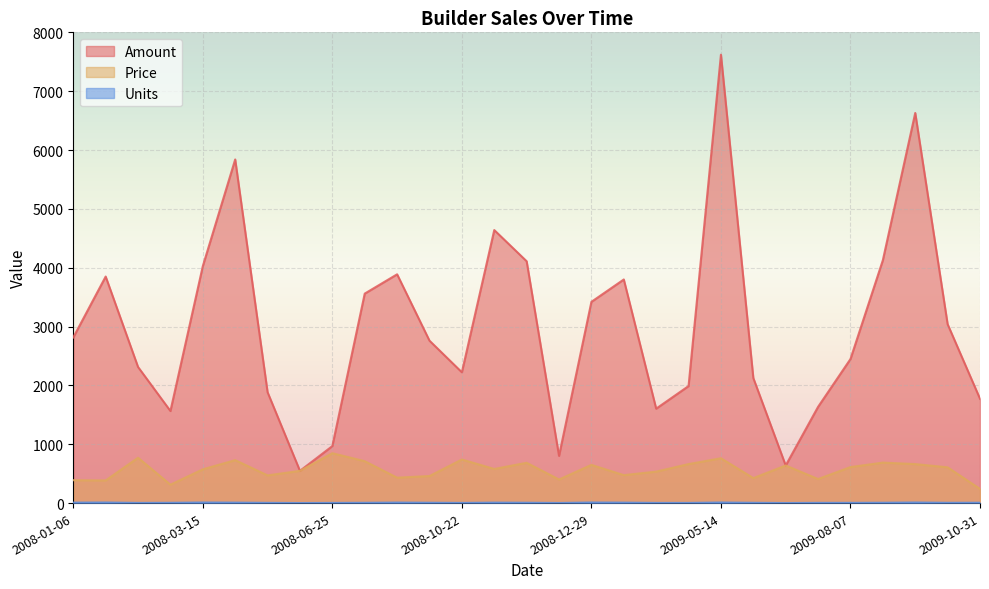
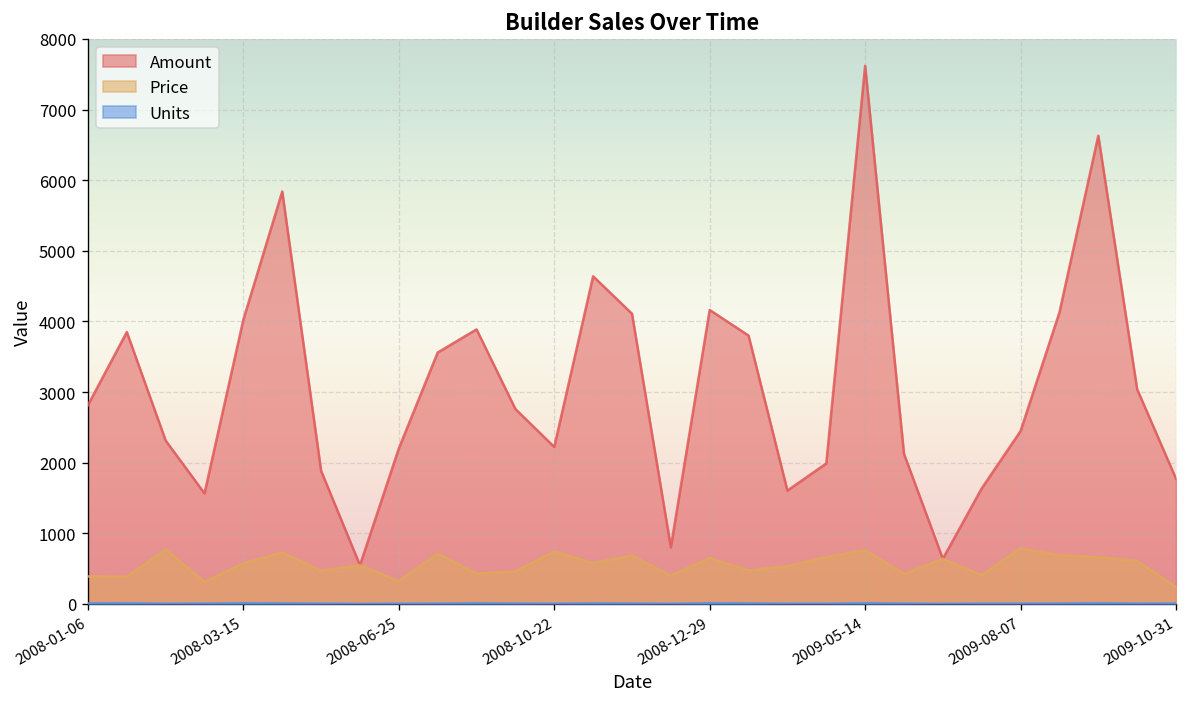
  {
    "Amount": {
      "2008-01-06": 2800,
      "2008-03-15": 4000,
-     "2008-06-25": 1000,
+     "2008-06-25": 2200,
      "2008-10-22": 2200,
-     "2008-12-29": 3400,
+     "2008-12-29": 4200,
      "2009-05-14": 7600,
      "2009-08-07": 2400,
      "2009-10-31": 1800
    },
    "Price": {
      "2008-01-06": 400,
      "2008-03-15": 600,
-     "2008-06-25": 800,
+     "2008-06-25": 300,
      "2008-10-22": 700,
      "2008-12-29": 600,
      "2009-05-14": 800,
-     "2009-08-07": 600,
+     "2009-08-07": 800,
      "2009-10-31": 200
    },
    "Units": {
      "2008-01-06": 0,
      "2008-03-15": 0,
      "2008-06-25": 0,
      "2008-10-22": 0,
      "2008-12-29": 0,
      "2009-05-14": 0,
      "2009-08-07": 0,
      "2009-10-31": 0
    }
  }
